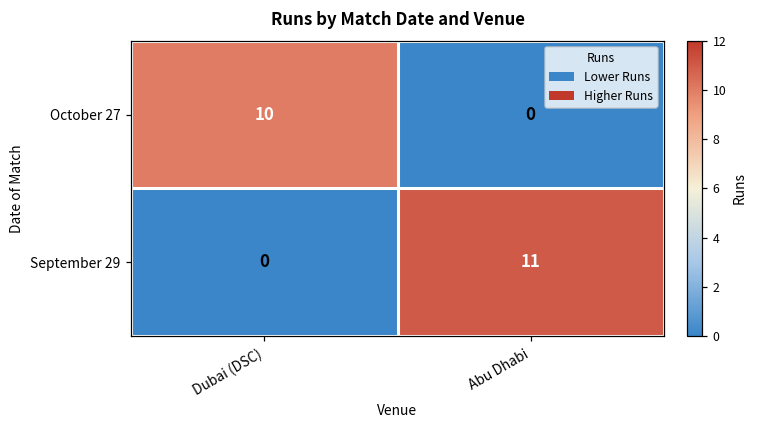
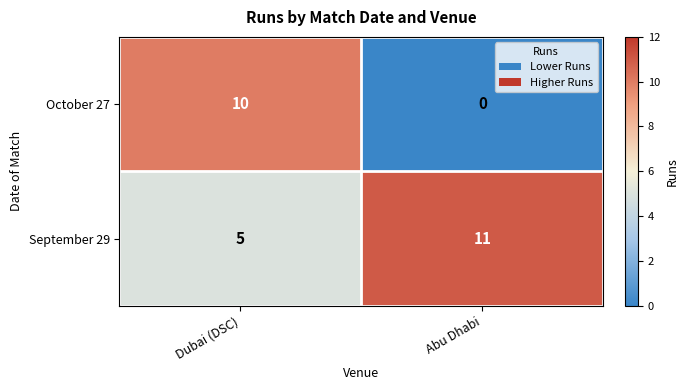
  {
    "October 27": {
      "Dubai (DSC)": 10,
      "Abu Dhabi": 0
    },
    "September 29": {
-     "Dubai (DSC)": 0,
+     "Dubai (DSC)": 5,
      "Abu Dhabi": 11
    }
  }
